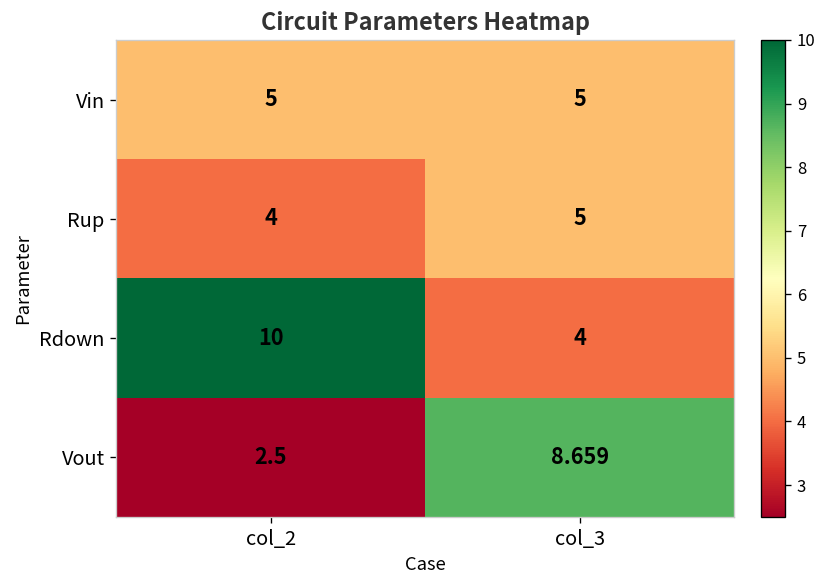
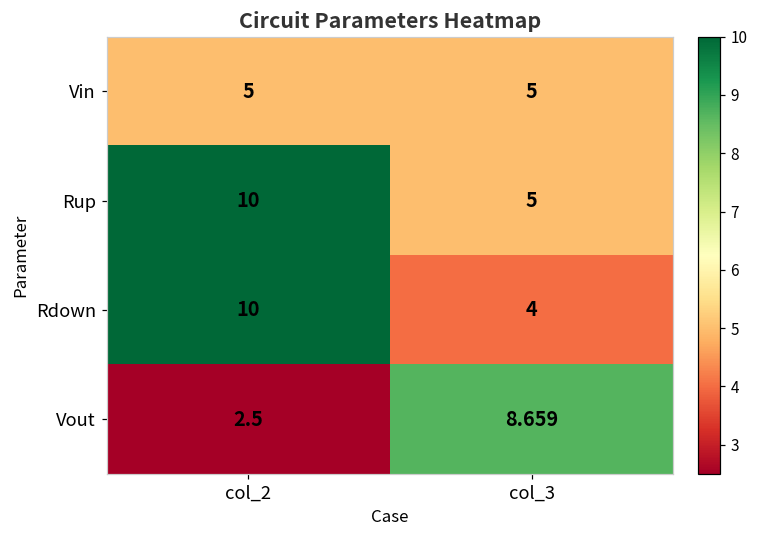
  {
    "Vin": {
      "col_2": 5,
      "col_3": 5
    },
    "Rup": {
-     "col_2": 4,
+     "col_2": 10,
      "col_3": 5
    },
    "Rdown": {
      "col_2": 10,
      "col_3": 4
    },
    "Vout": {
      "col_2": 2.5,
      "col_3": 8.659
    }
  }
